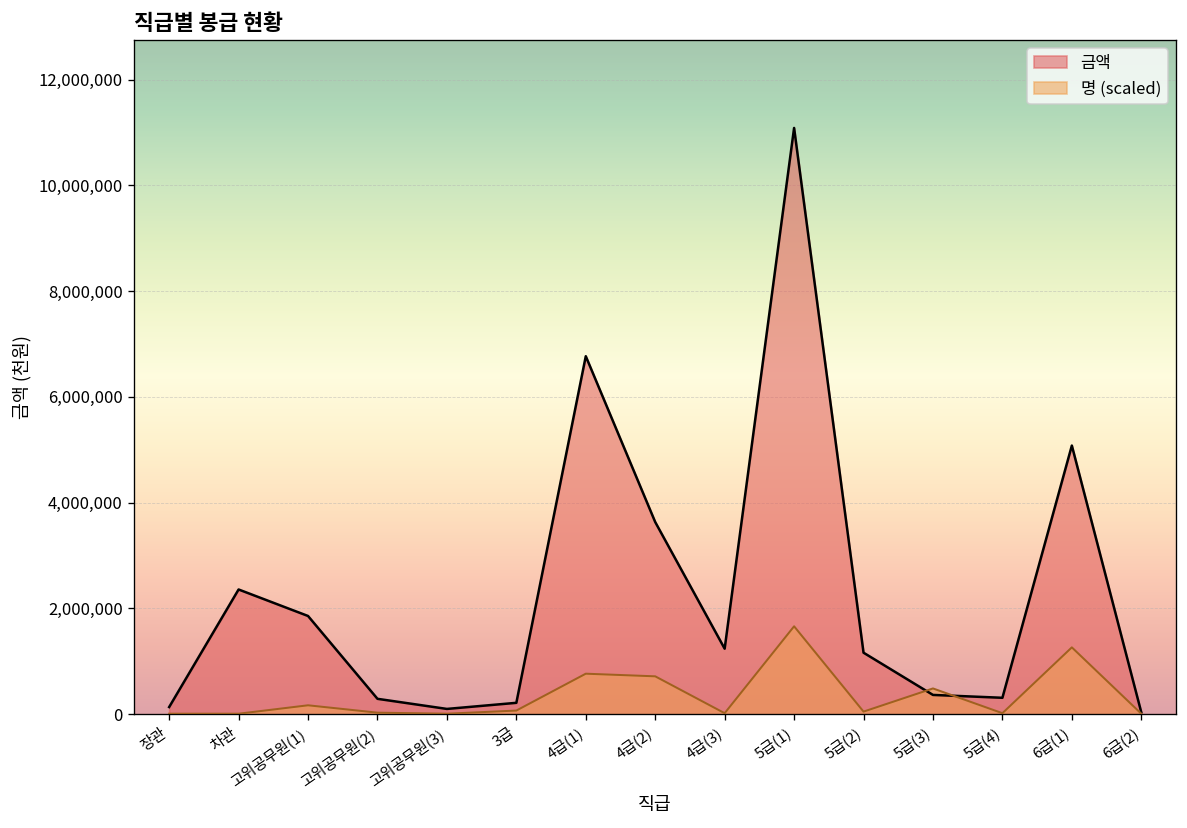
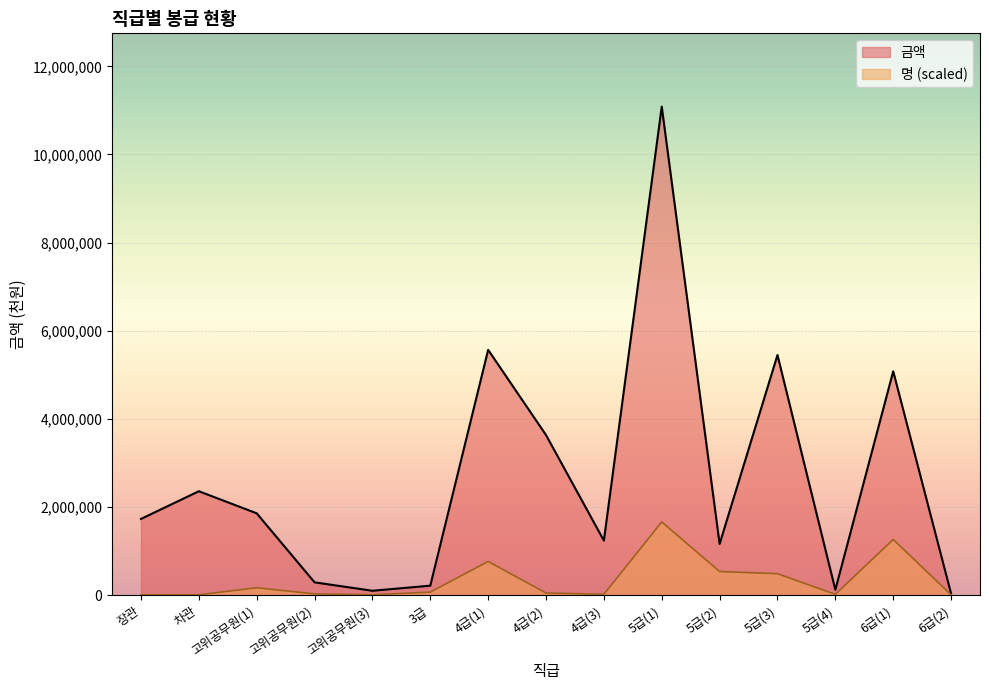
  {
    "금액": {
-     "장관": "100,000",
+     "장관": "1,700,000",
      "차관": "2,400,000",
      "고위공무원(1)": "1,900,000",
      "고위공무원(2)": "300,000",
      "고위공무원(3)": "100,000",
      "3급": "200,000",
-     "4급(1)": "6,800,000",
+     "4급(1)": "5,600,000",
      "4급(2)": "3,600,000",
      "4급(3)": "1,200,000",
      "5급(1)": "11,100,000",
      "5급(2)": "1,200,000",
-     "5급(3)": "400,000",
-     "5급(4)": "300,000",
+     "5급(3)": "5,400,000",
+     "5급(4)": "100,000",
      "6급(1)": "5,100,000"
    },
    "명 (scaled)": {
      "장관": "0",
      "차관": "0",
      "고위공무원(1)": "200,000",
      "고위공무원(2)": "0",
      "고위공무원(3)": "0",
      "3급": "100,000",
      "4급(1)": "800,000",
-     "4급(2)": "700,000",
+     "4급(2)": "0",
      "4급(3)": "0",
      "5급(1)": "1,700,000",
-     "5급(2)": "0",
+     "5급(2)": "500,000",
      "5급(3)": "500,000",
      "5급(4)": "0",
      "6급(1)": "1,300,000"
    }
  }
